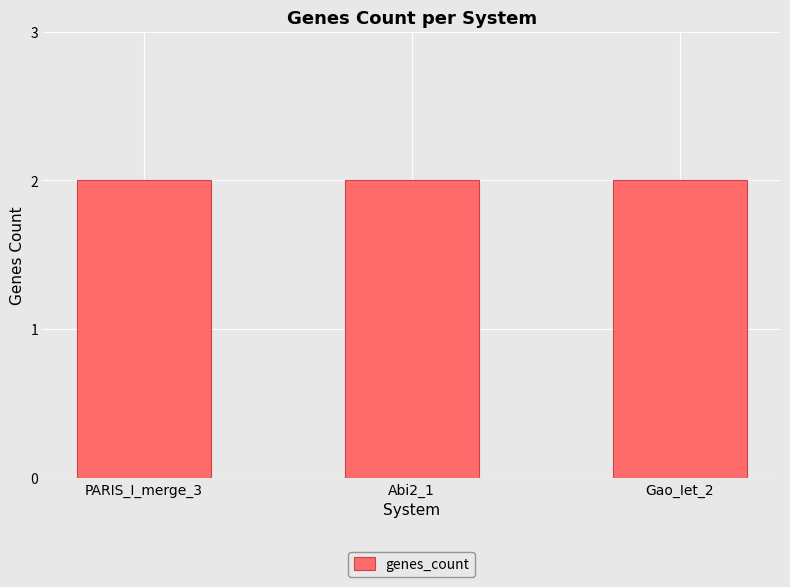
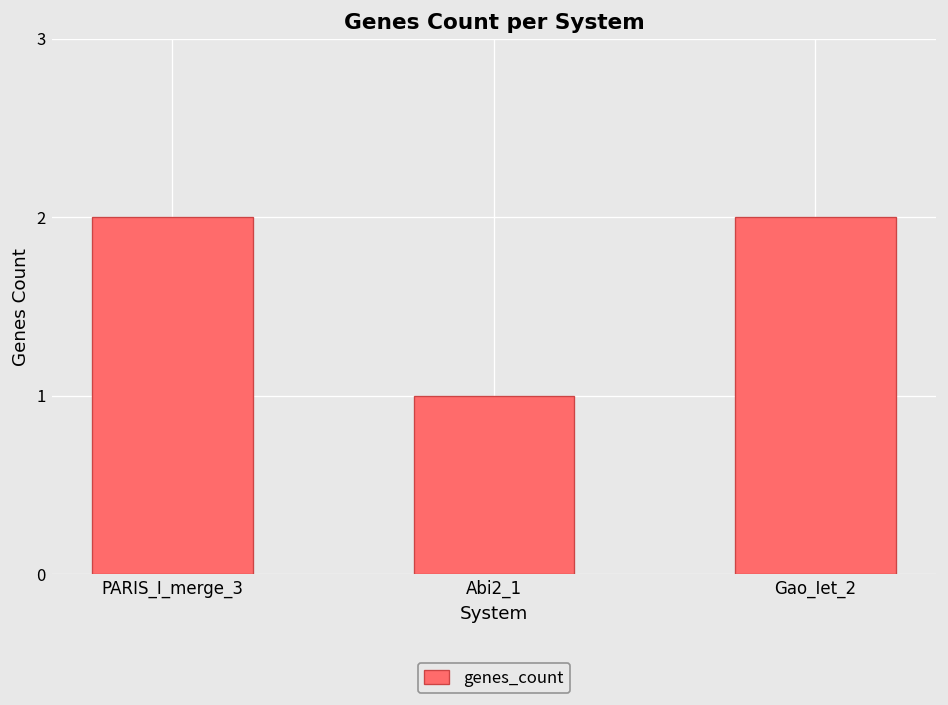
  {
    "PARIS_I_merge_3": 2,
-   "Abi2_1": 2,
+   "Abi2_1": 1,
    "Gao_Iet_2": 2
  }
